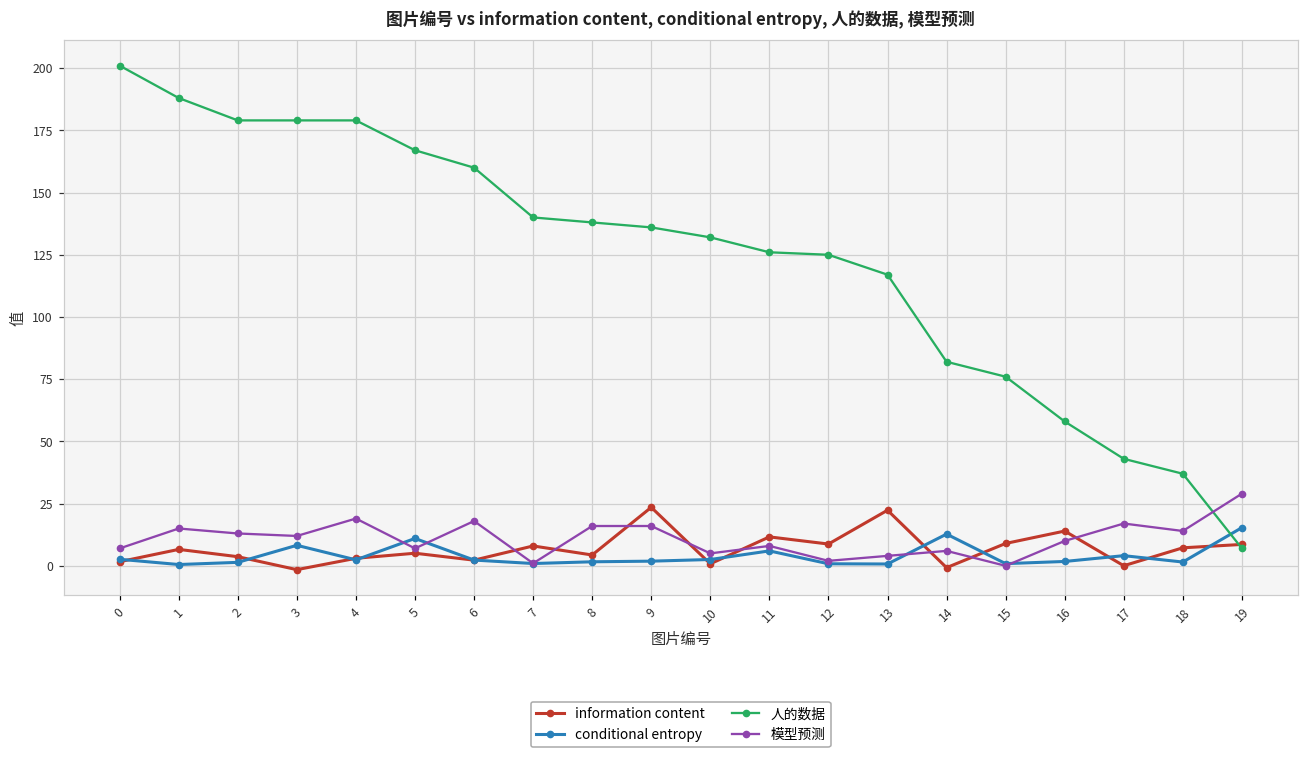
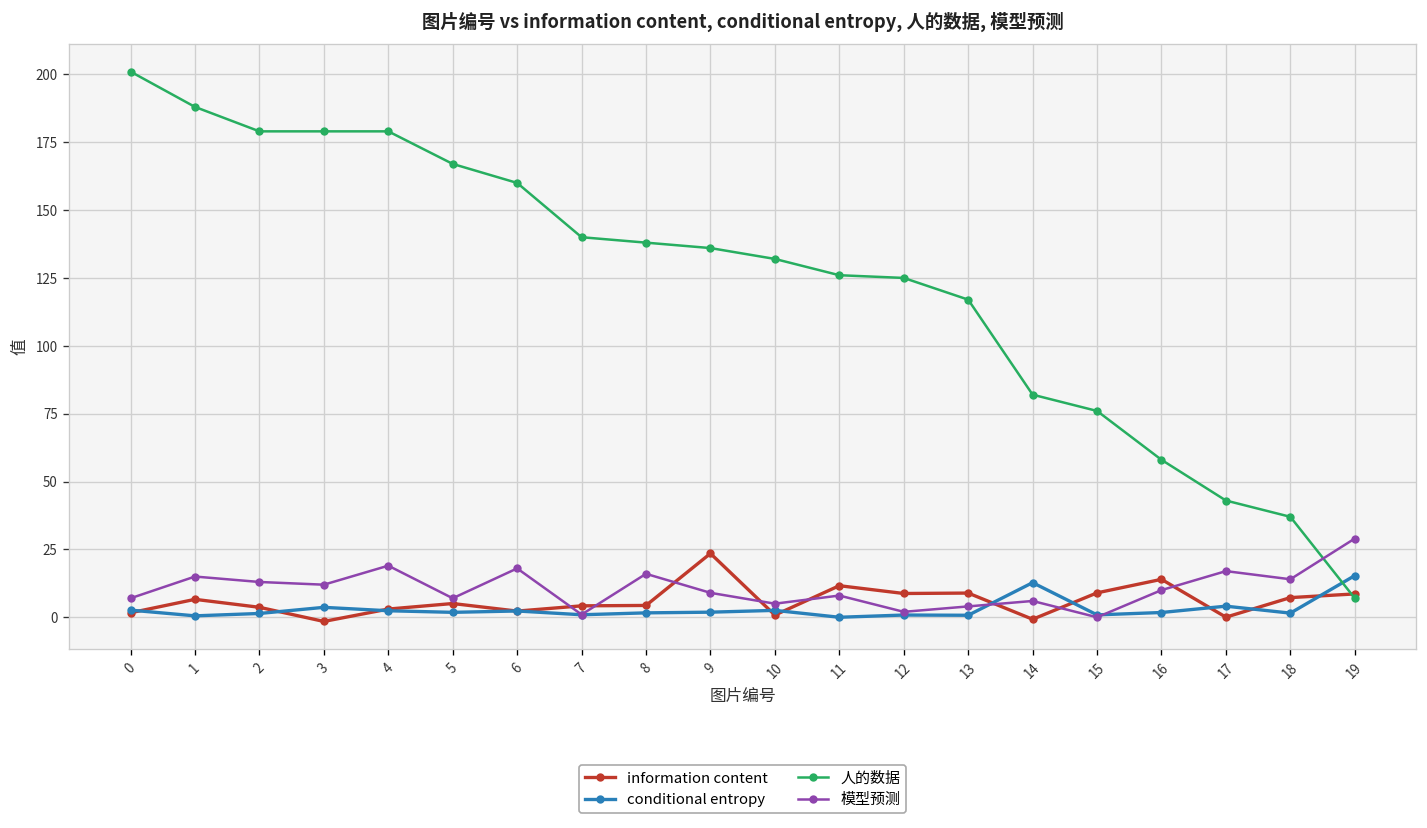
  {
    "information content": {
      "1": 7,
      "2": 4,
      "3": -2,
      "5": 5,
-     "7": 8,
+     "7": 4,
      "8": 4,
      "9": 24,
      "10": 1,
      "11": 12,
      "12": 9,
-     "13": 22,
+     "13": 9,
      "14": -1,
      "15": 9,
      "16": 14,
      "17": 0,
      "18": 7,
      "19": 9
    },
    "conditional entropy": {
      "1": 1,
      "2": 1,
-     "3": 8,
-     "5": 11,
+     "3": 4,
+     "5": 2,
      "8": 2,
      "9": 2,
      "10": 3,
-     "11": 6,
+     "11": 0,
      "12": 1,
      "13": 1,
      "14": 13,
      "16": 2,
      "17": 4,
      "18": 2,
      "19": 15
    },
    "人的数据": {
      "0": 201,
      "1": 188,
      "2": 179,
      "3": 179,
      "4": 179,
      "5": 167,
      "6": 160,
      "7": 140,
      "8": 138,
      "9": 136,
      "10": 132,
      "11": 126,
      "12": 125,
      "13": 117,
      "14": 82,
      "15": 76,
      "16": 58,
      "17": 43,
      "18": 37,
      "19": 7
    },
    "模型预测": {
      "0": 7,
      "1": 15,
      "2": 13,
      "3": 12,
      "4": 19,
      "5": 7,
      "6": 18,
      "8": 16,
-     "9": 16,
+     "9": 9,
      "10": 5,
      "11": 8,
      "12": 2,
      "13": 4,
      "14": 6,
      "16": 10,
      "17": 17,
      "18": 14,
      "19": 29
    }
  }
